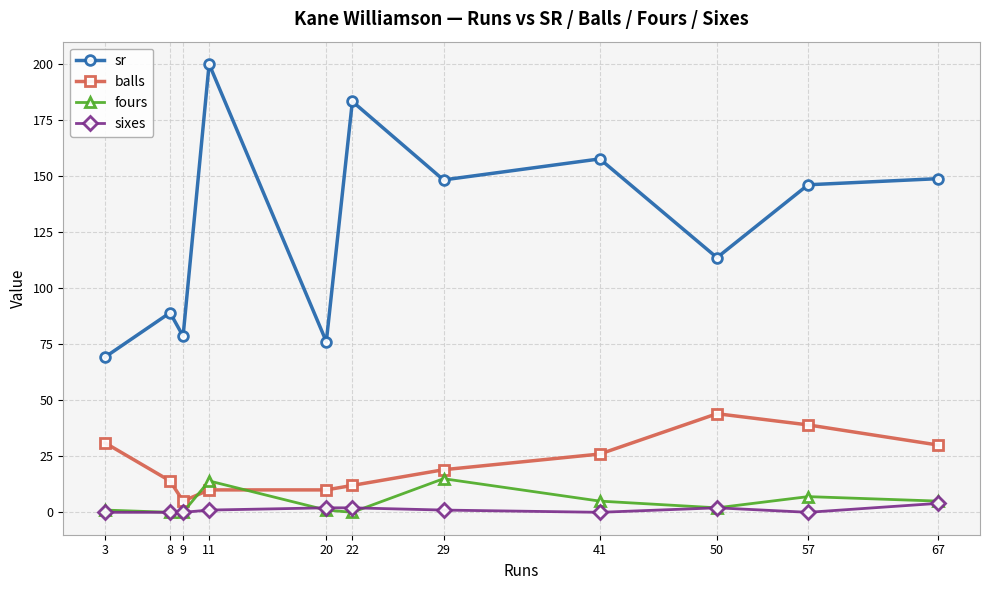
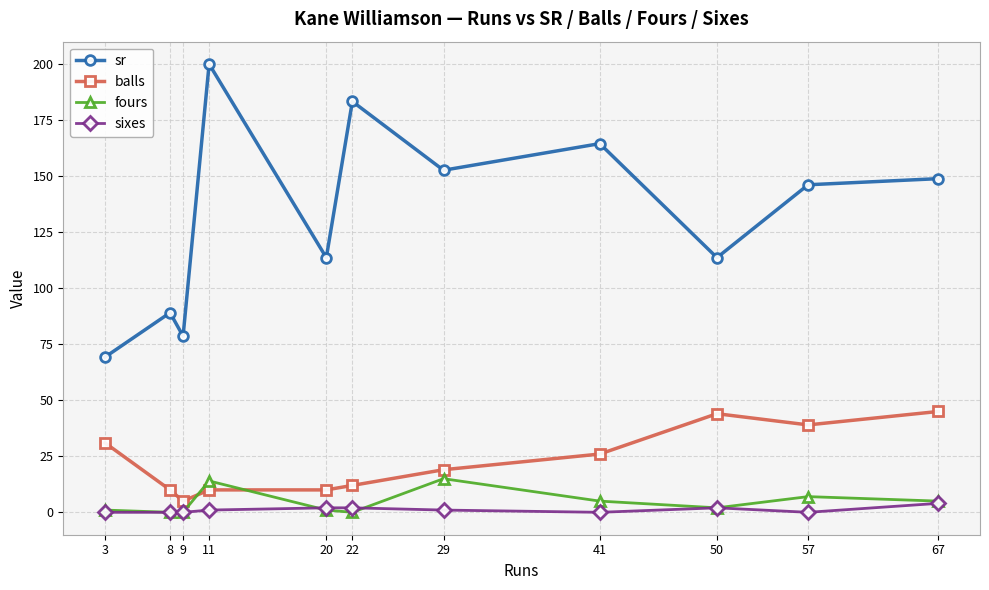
  {
    "sr": {
      "3": 69,
      "8": 89,
      "9": 79,
      "11": 200,
-     "20": 76,
+     "20": 114,
      "22": 183,
-     "29": 148,
-     "41": 158,
+     "29": 153,
+     "41": 165,
      "50": 114,
      "57": 146,
      "67": 149
    },
    "balls": {
      "3": 31,
-     "8": 14,
+     "8": 10,
      "9": 5,
      "11": 10,
      "20": 10,
      "22": 12,
      "29": 19,
      "41": 26,
      "50": 44,
      "57": 39,
-     "67": 30
+     "67": 45
    },
    "fours": {
      "11": 14,
      "22": 0,
      "29": 15,
      "41": 5,
      "57": 7
    },
    "sixes": {
      "11": 1,
      "22": 2,
      "29": 1,
      "41": 0,
      "57": 0
    }
  }
